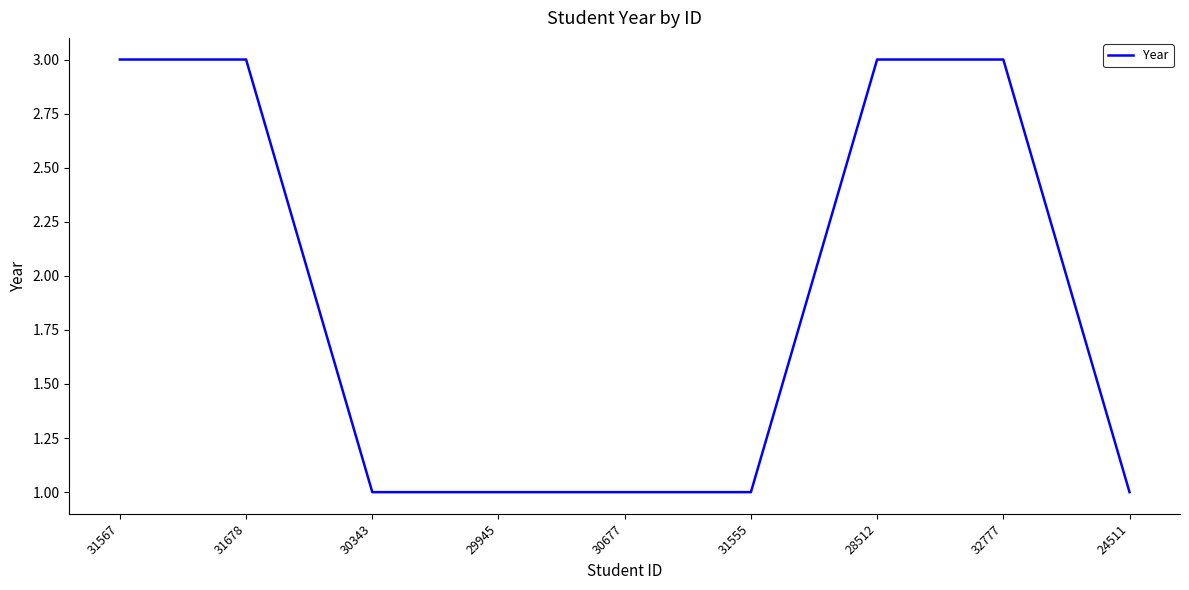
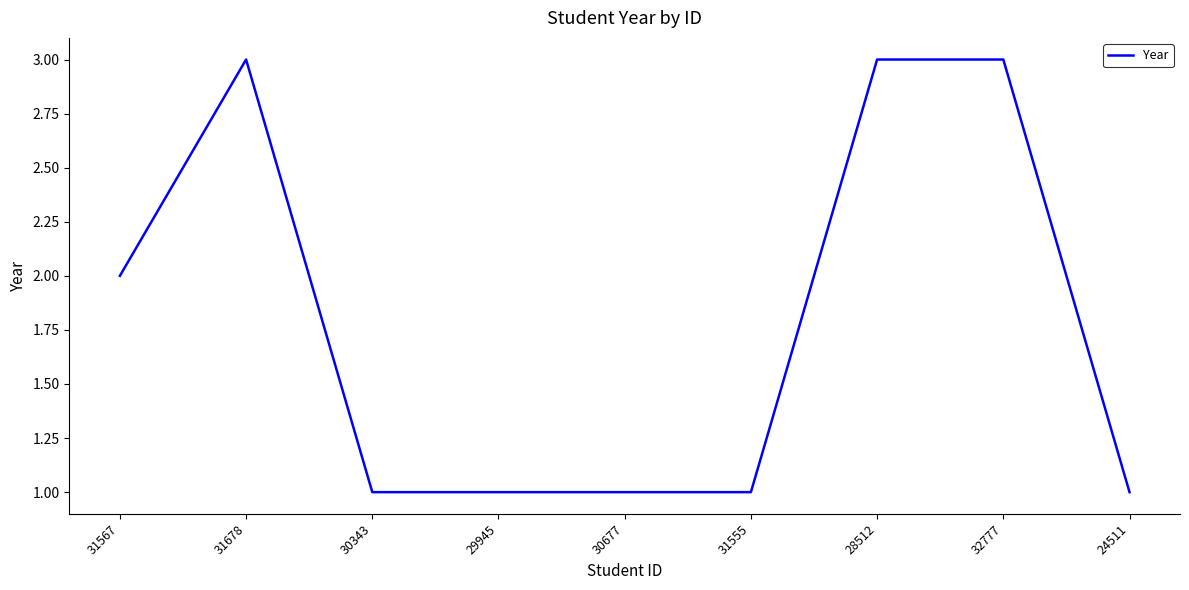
  {
-   "31567": 3,
+   "31567": 2,
    "31678": 3,
    "30343": 1,
    "29945": 1,
    "30677": 1,
    "31555": 1,
    "28512": 3,
    "32777": 3,
    "24511": 1
  }
